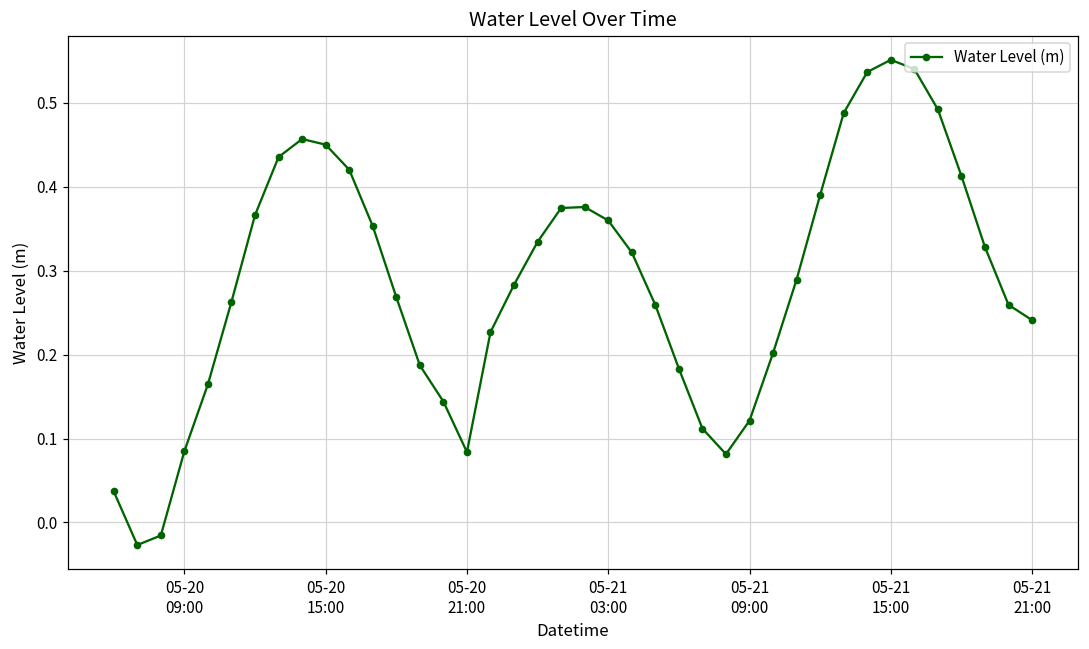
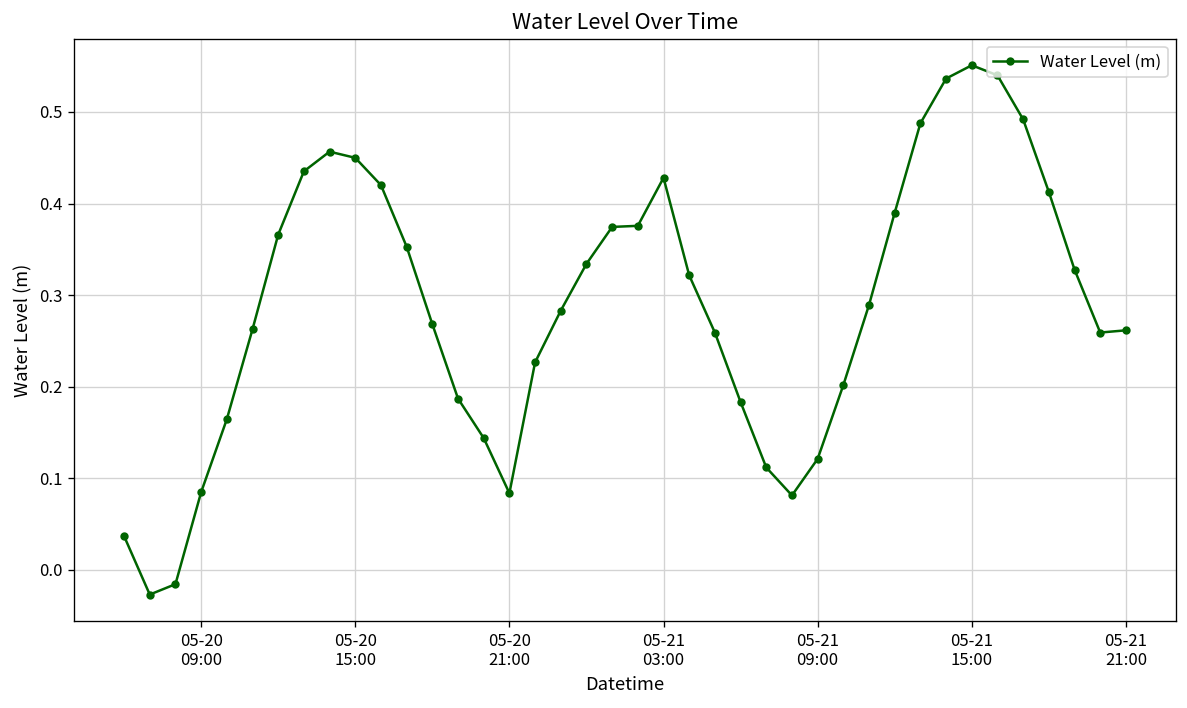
  {
    "05-20 09:00": 0.08,
    "05-20 15:00": 0.45,
    "05-20 21:00": 0.08,
-   "05-21 03:00": 0.36,
+   "05-21 03:00": 0.43,
    "05-21 09:00": 0.12,
    "05-21 15:00": 0.55,
-   "05-21 21:00": 0.24
+   "05-21 21:00": 0.26
  }
